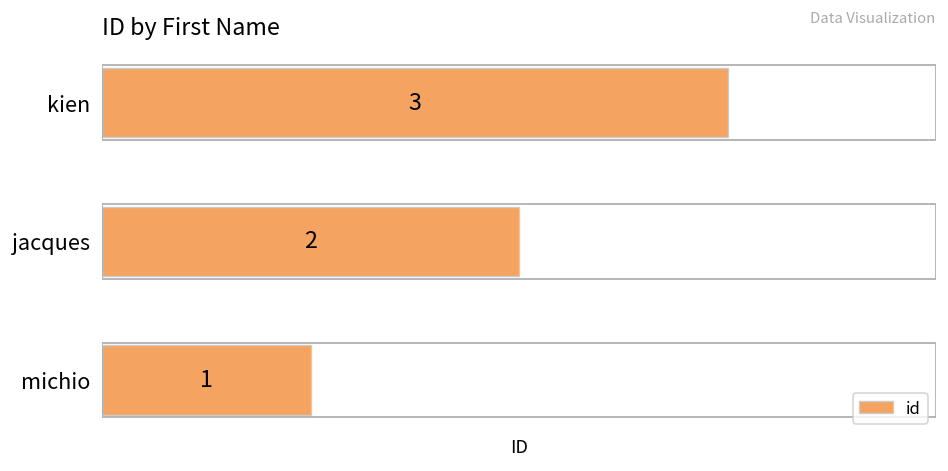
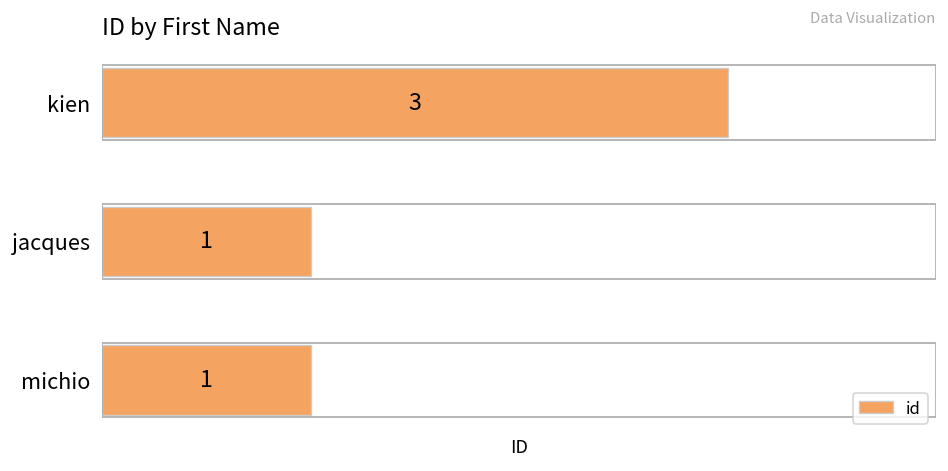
  {
    "kien": 3,
-   "jacques": 2,
+   "jacques": 1,
    "michio": 1
  }
